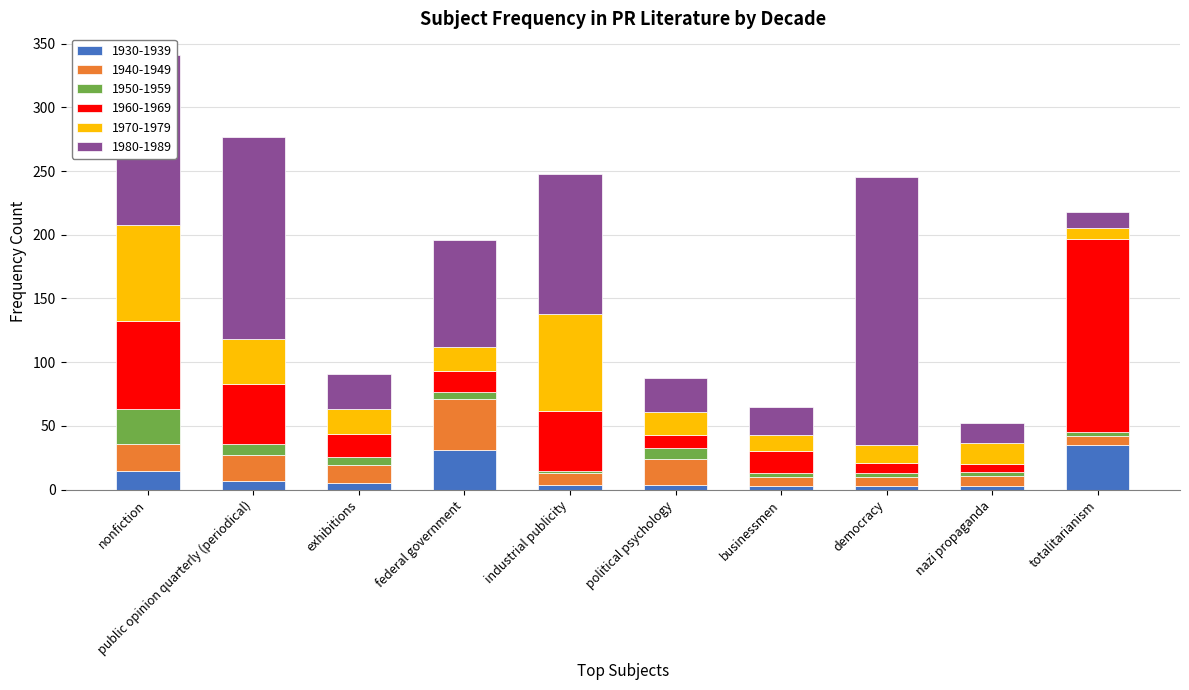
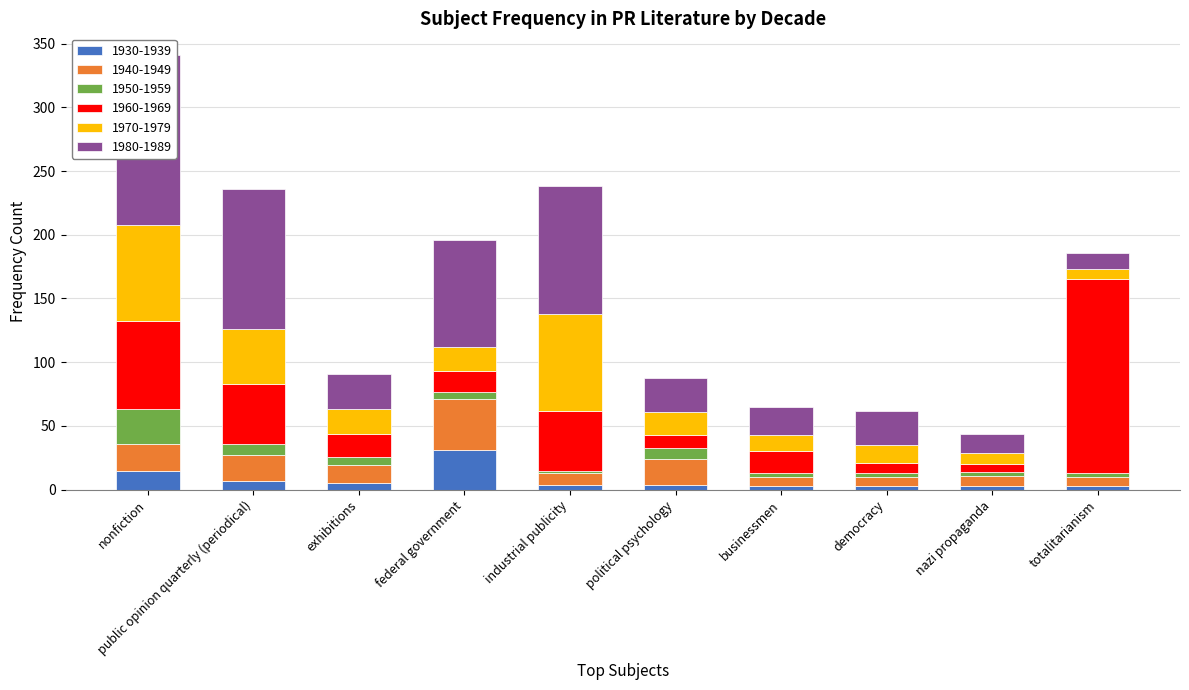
  {
    "1930-1939": {
      "nonfiction": 15,
      "public opinion quarterly (periodical)": 7,
      "exhibitions": 5,
      "federal government": 31,
      "industrial publicity": 4,
      "political psychology": 4,
      "businessmen": 3,
      "democracy": 3,
      "nazi propaganda": 3,
-     "totalitarianism": 35
+     "totalitarianism": 3
    },
    "1940-1949": {
      "nonfiction": 21,
      "public opinion quarterly (periodical)": 20,
      "exhibitions": 14,
      "federal government": 40,
      "industrial publicity": 9,
      "political psychology": 20,
      "businessmen": 7,
      "democracy": 7,
      "nazi propaganda": 8,
      "totalitarianism": 7
    },
    "1950-1959": {
      "nonfiction": 27,
      "public opinion quarterly (periodical)": 9,
      "exhibitions": 7,
      "federal government": 6,
      "industrial publicity": 2,
      "political psychology": 9,
      "businessmen": 3,
      "democracy": 3,
      "nazi propaganda": 3,
      "totalitarianism": 3
    },
    "1960-1969": {
      "nonfiction": 69,
      "public opinion quarterly (periodical)": 47,
      "exhibitions": 18,
      "federal government": 16,
      "industrial publicity": 47,
      "political psychology": 10,
      "businessmen": 17,
      "democracy": 8,
      "nazi propaganda": 6,
      "totalitarianism": 152
    },
    "1970-1979": {
      "nonfiction": 76,
-     "public opinion quarterly (periodical)": 35,
+     "public opinion quarterly (periodical)": 43,
      "exhibitions": 19,
      "federal government": 19,
      "industrial publicity": 76,
      "political psychology": 18,
      "businessmen": 13,
      "democracy": 14,
-     "nazi propaganda": 17,
+     "nazi propaganda": 9,
      "totalitarianism": 8
    },
    "1980-1989": {
-     "public opinion quarterly (periodical)": 159,
+     "public opinion quarterly (periodical)": 110,
      "exhibitions": 28,
      "federal government": 84,
-     "industrial publicity": 110,
+     "industrial publicity": 100,
      "political psychology": 27,
      "businessmen": 22,
-     "democracy": 210,
+     "democracy": 27,
      "nazi propaganda": 15,
      "totalitarianism": 13
    }
  }
